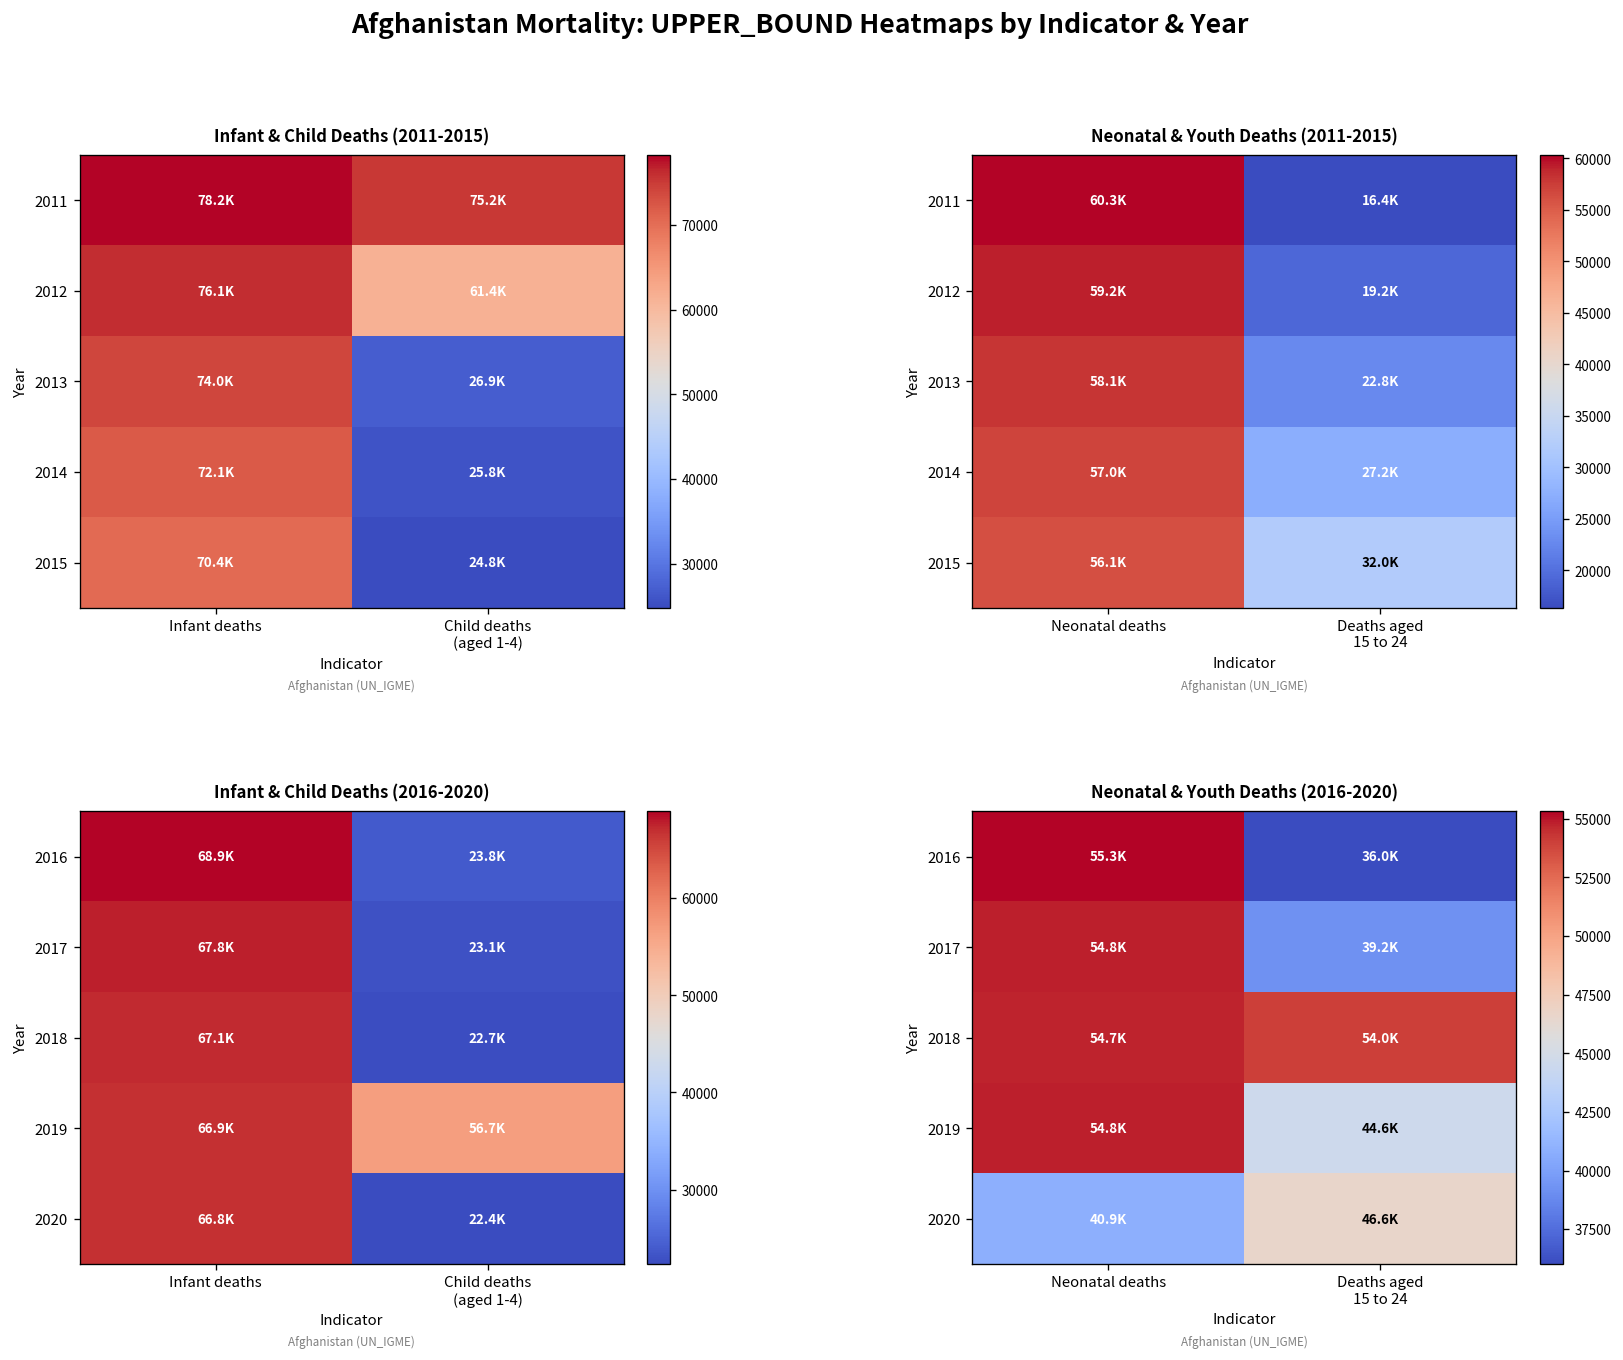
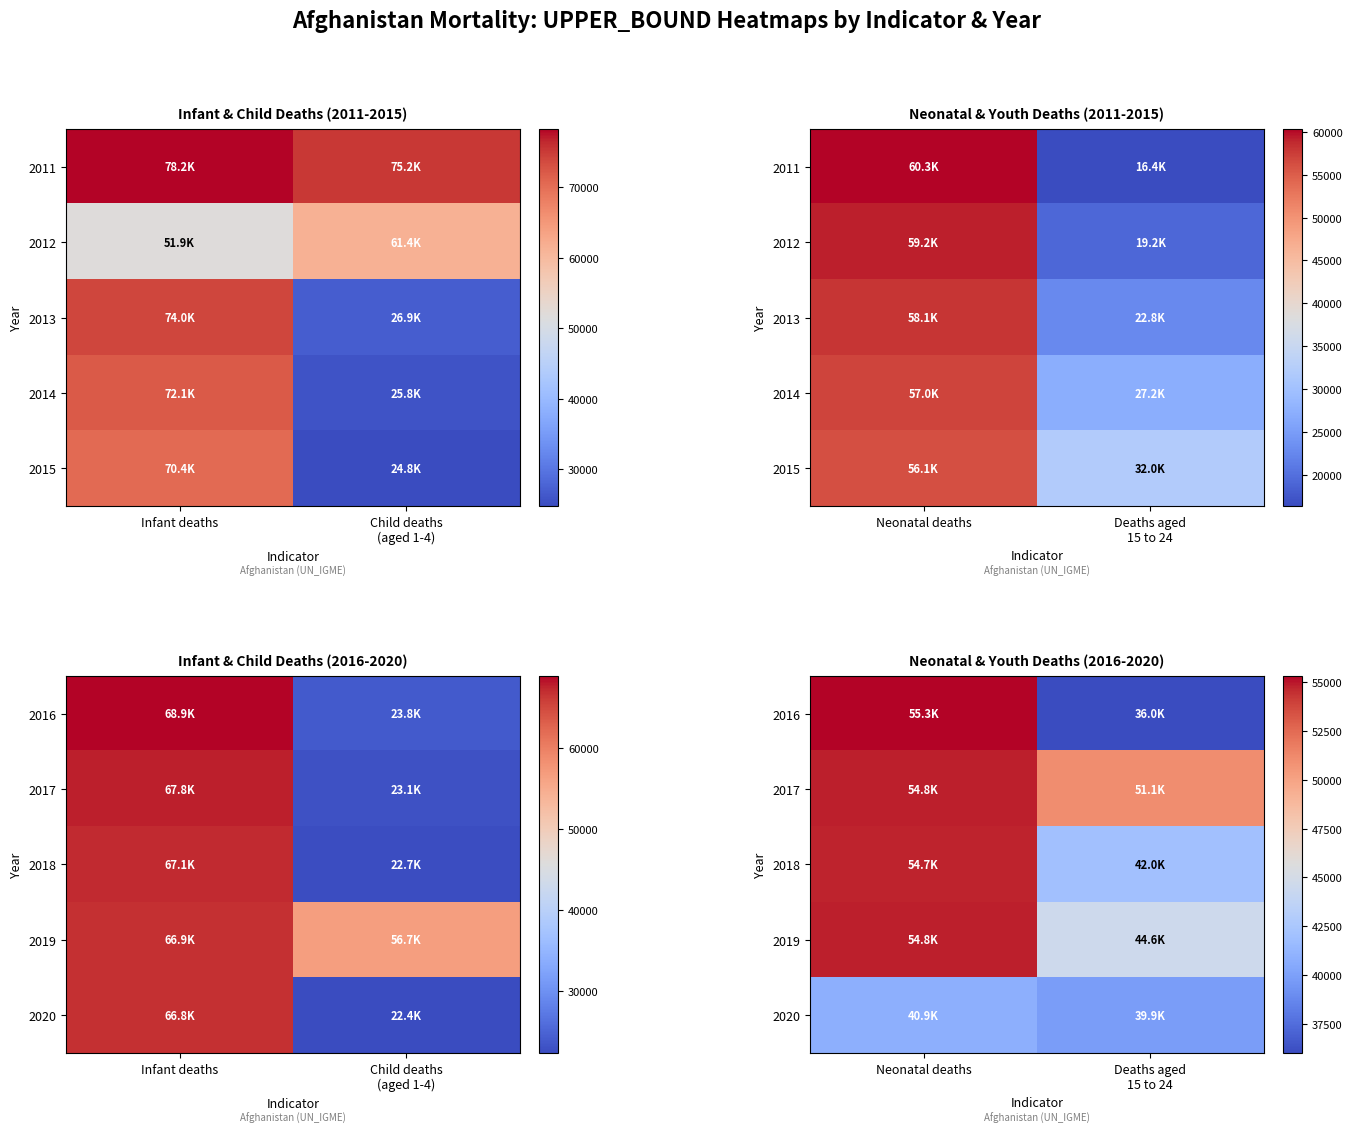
  {
    "Infant & Child Deaths (2011-2015)": {
      "2011": {
        "Infant deaths": "78.2K",
        "Child deaths (aged 1-4)": "75.2K"
      },
      "2012": {
-       "Infant deaths": "76.1K",
+       "Infant deaths": "51.9K",
        "Child deaths (aged 1-4)": "61.4K"
      },
      "2013": {
        "Infant deaths": "74.0K",
        "Child deaths (aged 1-4)": "26.9K"
      },
      "2014": {
        "Infant deaths": "72.1K",
        "Child deaths (aged 1-4)": "25.8K"
      },
      "2015": {
        "Infant deaths": "70.4K",
        "Child deaths (aged 1-4)": "24.8K"
      }
    },
    "Neonatal & Youth Deaths (2011-2015)": {
      "2011": {
        "Neonatal deaths": "60.3K",
        "Deaths aged 15 to 24": "16.4K"
      },
      "2012": {
        "Neonatal deaths": "59.2K",
        "Deaths aged 15 to 24": "19.2K"
      },
      "2013": {
        "Neonatal deaths": "58.1K",
        "Deaths aged 15 to 24": "22.8K"
      },
      "2014": {
        "Neonatal deaths": "57.0K",
        "Deaths aged 15 to 24": "27.2K"
      },
      "2015": {
        "Neonatal deaths": "56.1K",
        "Deaths aged 15 to 24": "32.0K"
      }
    },
    "Infant & Child Deaths (2016-2020)": {
      "2016": {
        "Infant deaths": "68.9K",
        "Child deaths (aged 1-4)": "23.8K"
      },
      "2017": {
        "Infant deaths": "67.8K",
        "Child deaths (aged 1-4)": "23.1K"
      },
      "2018": {
        "Infant deaths": "67.1K",
        "Child deaths (aged 1-4)": "22.7K"
      },
      "2019": {
        "Infant deaths": "66.9K",
        "Child deaths (aged 1-4)": "56.7K"
      },
      "2020": {
        "Infant deaths": "66.8K",
        "Child deaths (aged 1-4)": "22.4K"
      }
    },
    "Neonatal & Youth Deaths (2016-2020)": {
      "2016": {
        "Neonatal deaths": "55.3K",
        "Deaths aged 15 to 24": "36.0K"
      },
      "2017": {
        "Neonatal deaths": "54.8K",
-       "Deaths aged 15 to 24": "39.2K"
+       "Deaths aged 15 to 24": "51.1K"
      },
      "2018": {
        "Neonatal deaths": "54.7K",
-       "Deaths aged 15 to 24": "54.0K"
+       "Deaths aged 15 to 24": "42.0K"
      },
      "2019": {
        "Neonatal deaths": "54.8K",
        "Deaths aged 15 to 24": "44.6K"
      },
      "2020": {
        "Neonatal deaths": "40.9K",
-       "Deaths aged 15 to 24": "46.6K"
+       "Deaths aged 15 to 24": "39.9K"
      }
    }
  }
